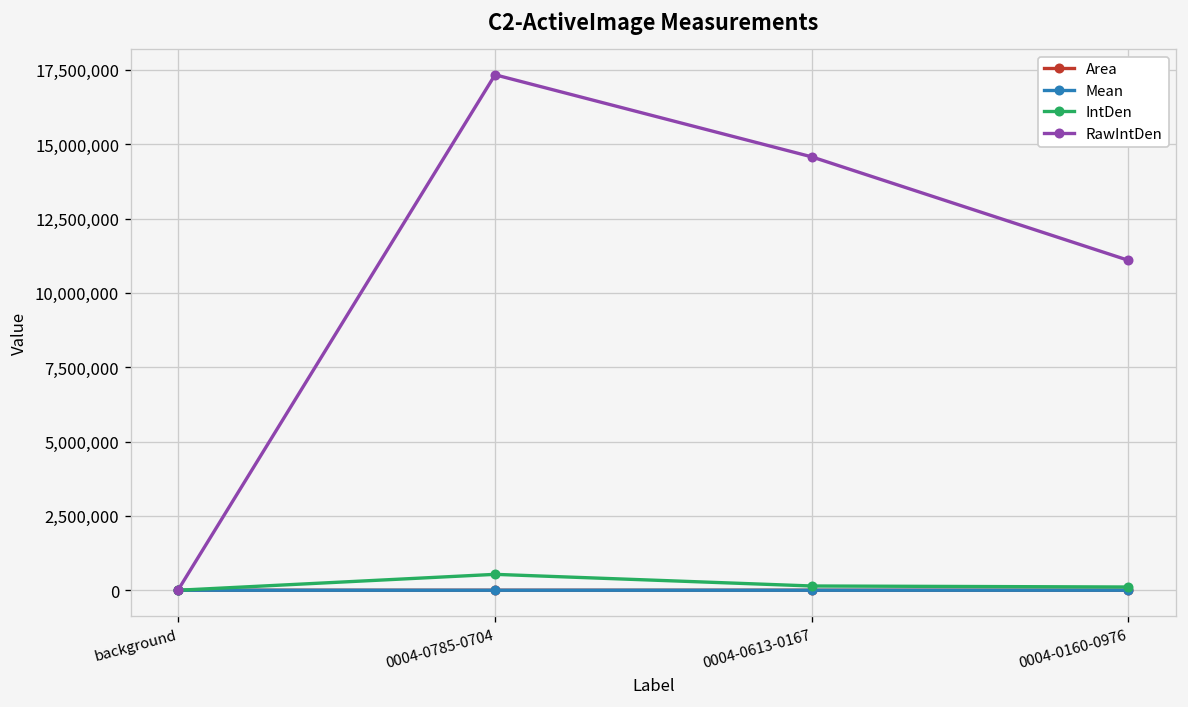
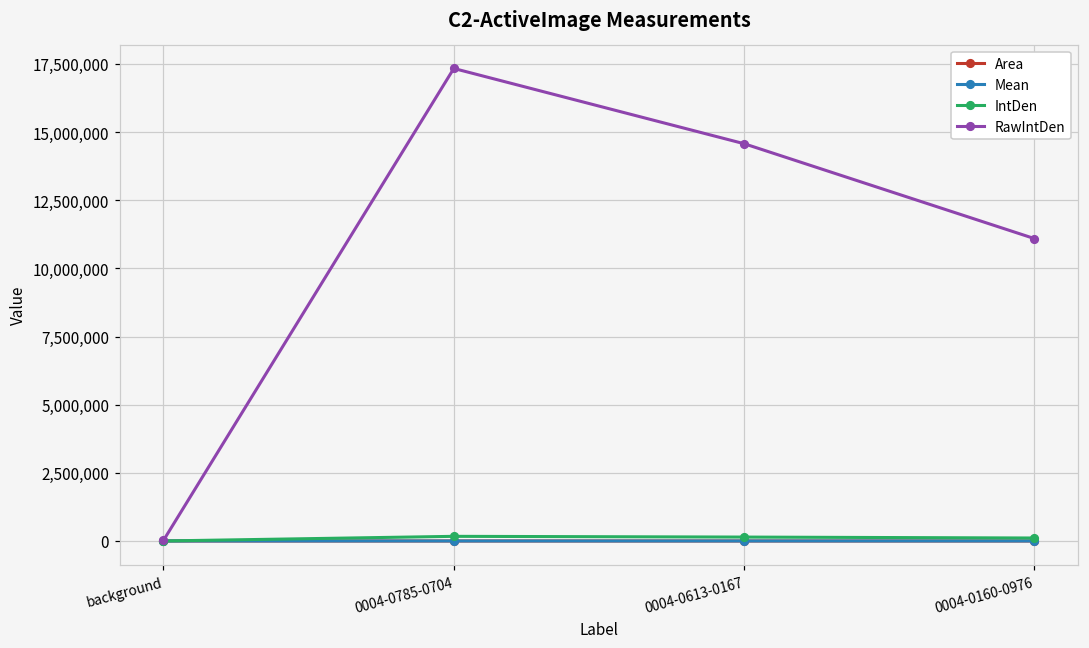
  {
    "Mean": {
      "0004-0785-0704": "0",
      "0004-0613-0167": "0",
      "0004-0160-0976": "0"
    },
    "IntDen": {
-     "0004-0785-0704": "500,000",
+     "0004-0785-0704": "200,000",
      "0004-0613-0167": "100,000",
      "0004-0160-0976": "100,000"
    },
    "RawIntDen": {
      "0004-0785-0704": "17,300,000",
      "0004-0613-0167": "14,600,000",
      "0004-0160-0976": "11,100,000"
    }
  }
